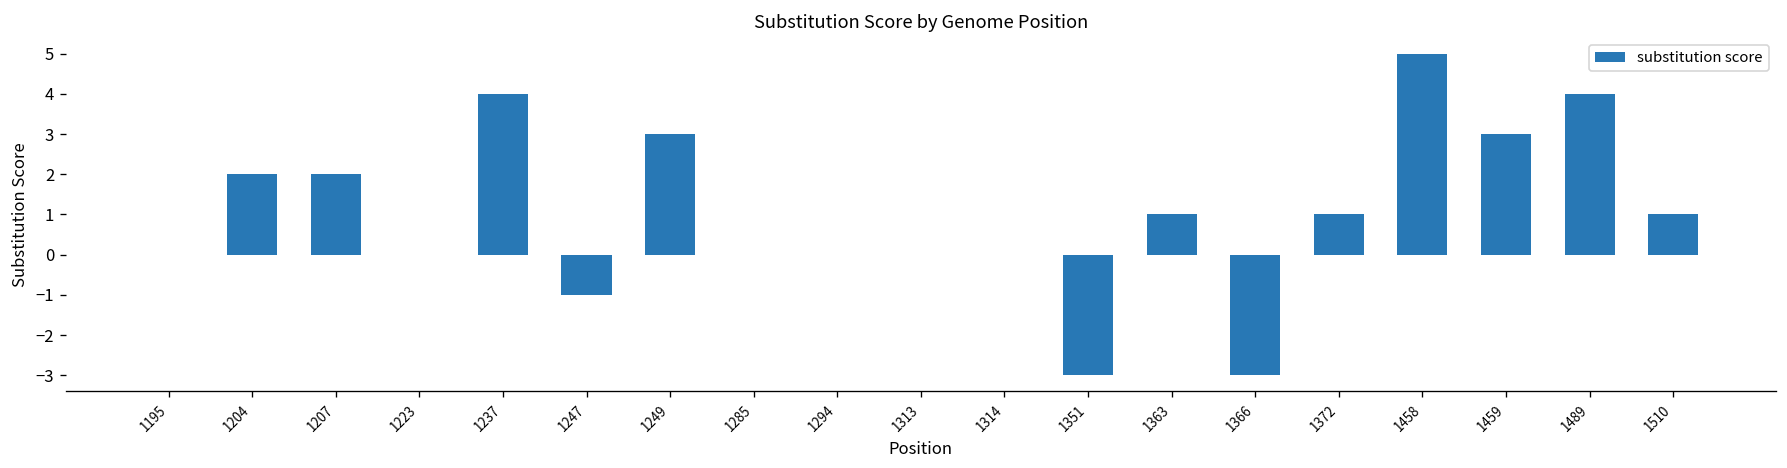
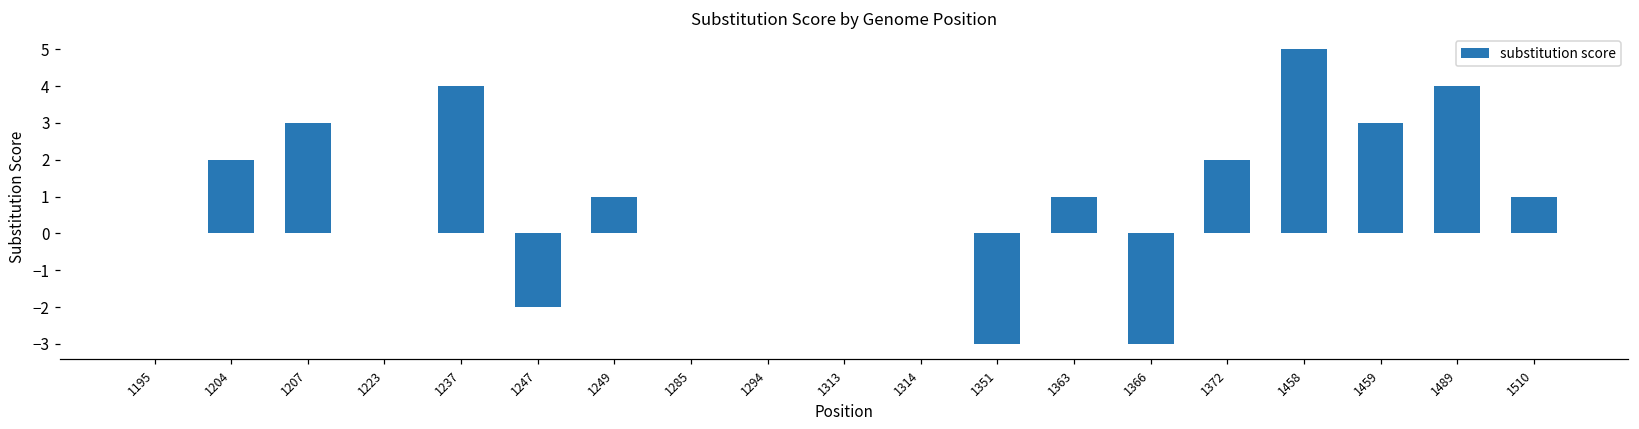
  {
    "1195": 0,
    "1204": 2,
-   "1207": 2,
+   "1207": 3,
    "1223": 0,
    "1237": 4,
-   "1247": -1,
-   "1249": 3,
+   "1247": -2,
+   "1249": 1,
    "1285": 0,
    "1294": 0,
    "1313": 0,
    "1314": 0,
    "1351": -3,
    "1363": 1,
    "1366": -3,
-   "1372": 1,
+   "1372": 2,
    "1458": 5,
    "1459": 3,
    "1489": 4,
    "1510": 1
  }
